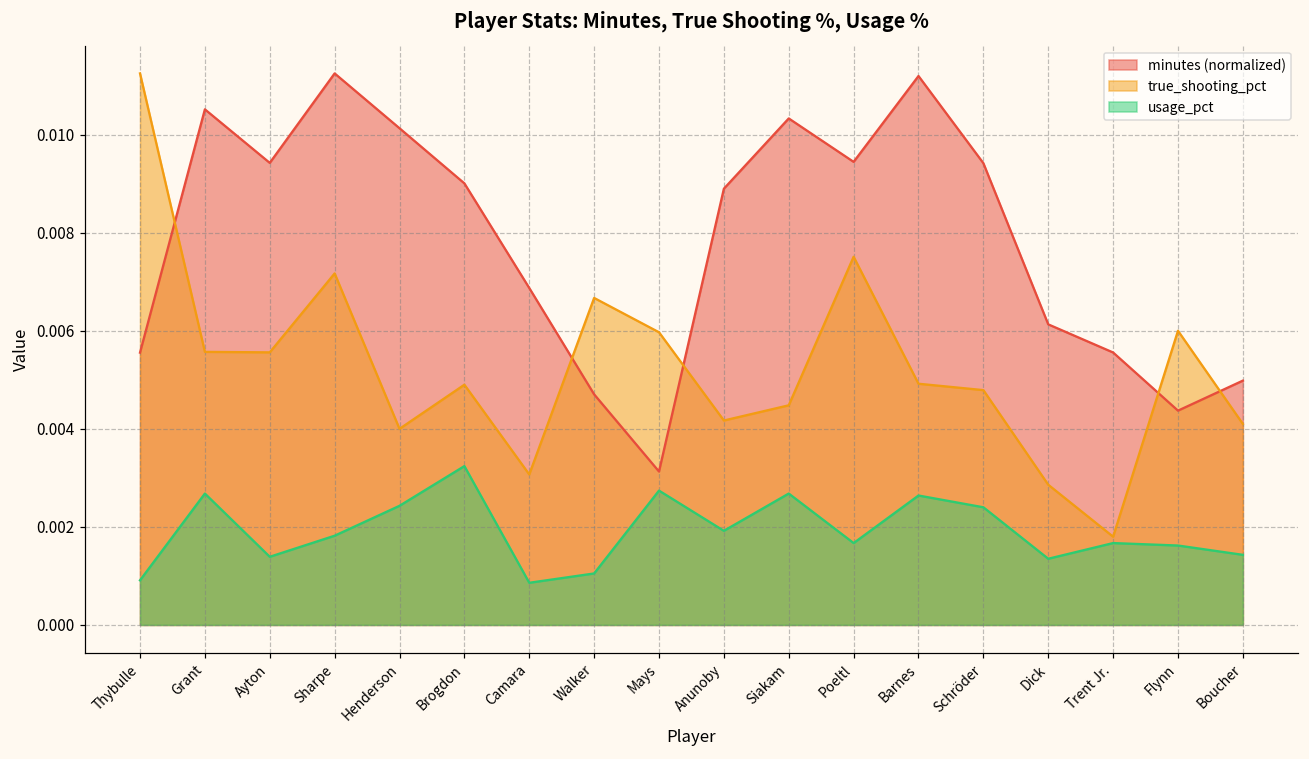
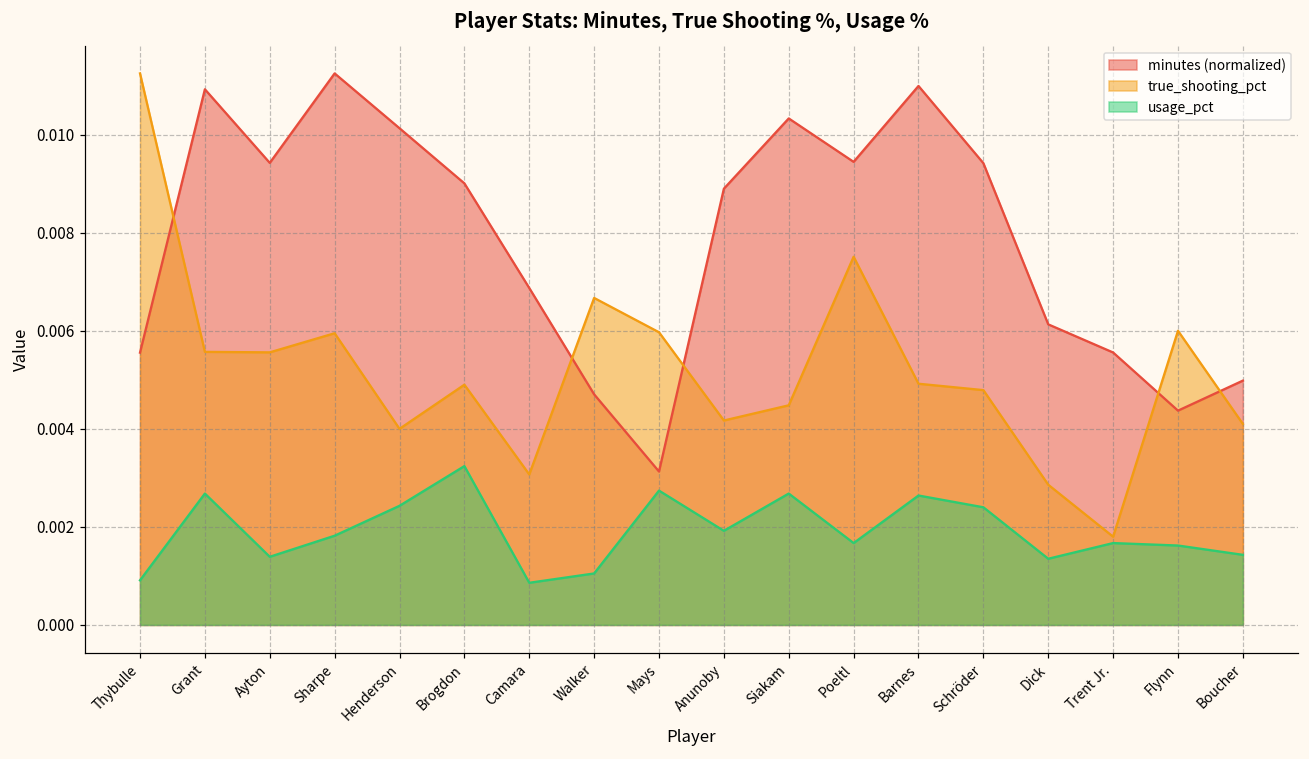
  {
    "minutes (normalized)": {
      "Thybulle": 0.0056,
-     "Grant": 0.0105,
+     "Grant": 0.0109,
      "Ayton": 0.0094,
      "Sharpe": 0.0113,
      "Henderson": 0.0101,
      "Brogdon": 0.0090,
      "Camara": 0.0069,
      "Walker": 0.0047,
      "Mays": 0.0031,
      "Anunoby": 0.0089,
      "Siakam": 0.0103,
      "Poeltl": 0.0094,
-     "Barnes": 0.0112,
+     "Barnes": 0.0110,
      "Schröder": 0.0094,
      "Dick": 0.0061,
      "Trent Jr.": 0.0056,
      "Flynn": 0.0044,
      "Boucher": 0.0050
    },
    "true_shooting_pct": {
      "Thybulle": 0.0113,
      "Grant": 0.0056,
      "Ayton": 0.0056,
-     "Sharpe": 0.0072,
+     "Sharpe": 0.0060,
      "Henderson": 0.0040,
      "Brogdon": 0.0049,
      "Camara": 0.0031,
      "Walker": 0.0067,
      "Mays": 0.0060,
      "Anunoby": 0.0042,
      "Siakam": 0.0045,
      "Poeltl": 0.0075,
      "Barnes": 0.0049,
      "Schröder": 0.0048,
      "Dick": 0.0029,
      "Trent Jr.": 0.0018,
      "Flynn": 0.0060,
      "Boucher": 0.0041
    },
    "usage_pct": {
      "Thybulle": 0.0009,
      "Grant": 0.0027,
      "Ayton": 0.0014,
      "Sharpe": 0.0018,
      "Henderson": 0.0024,
      "Brogdon": 0.0032,
      "Camara": 0.0009,
      "Walker": 0.0011,
      "Mays": 0.0027,
      "Anunoby": 0.0019,
      "Siakam": 0.0027,
      "Poeltl": 0.0017,
      "Barnes": 0.0026,
      "Schröder": 0.0024,
      "Dick": 0.0014,
      "Trent Jr.": 0.0017,
      "Flynn": 0.0016,
      "Boucher": 0.0014
    }
  }
